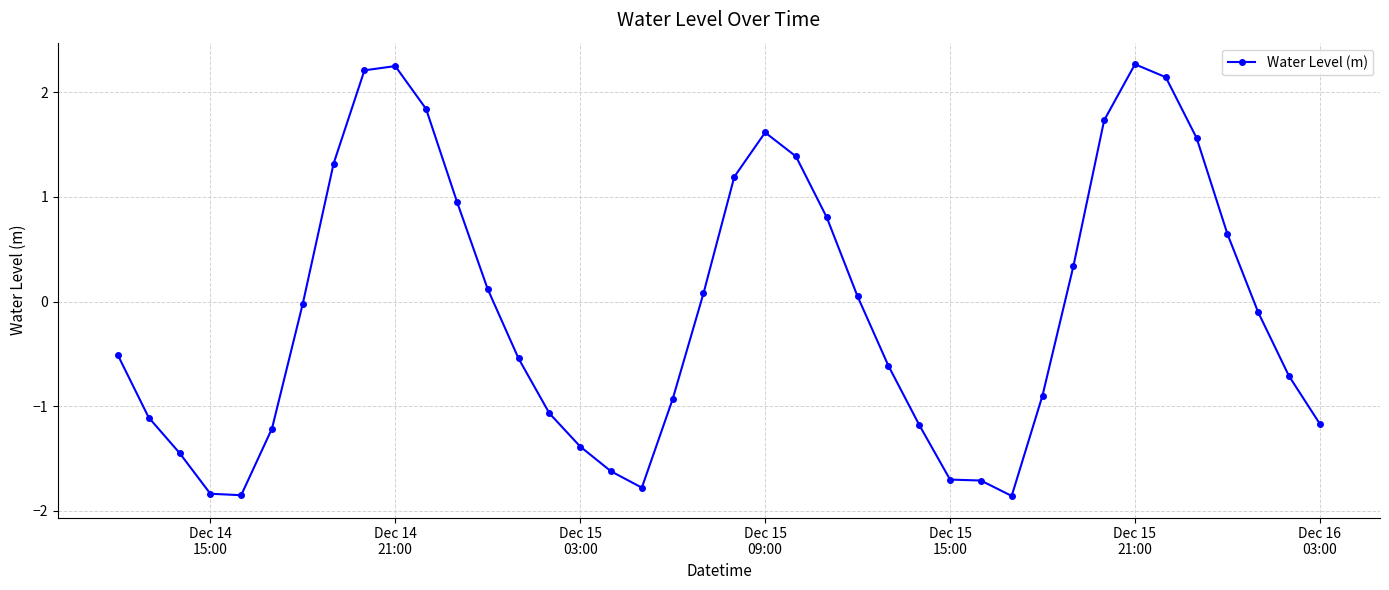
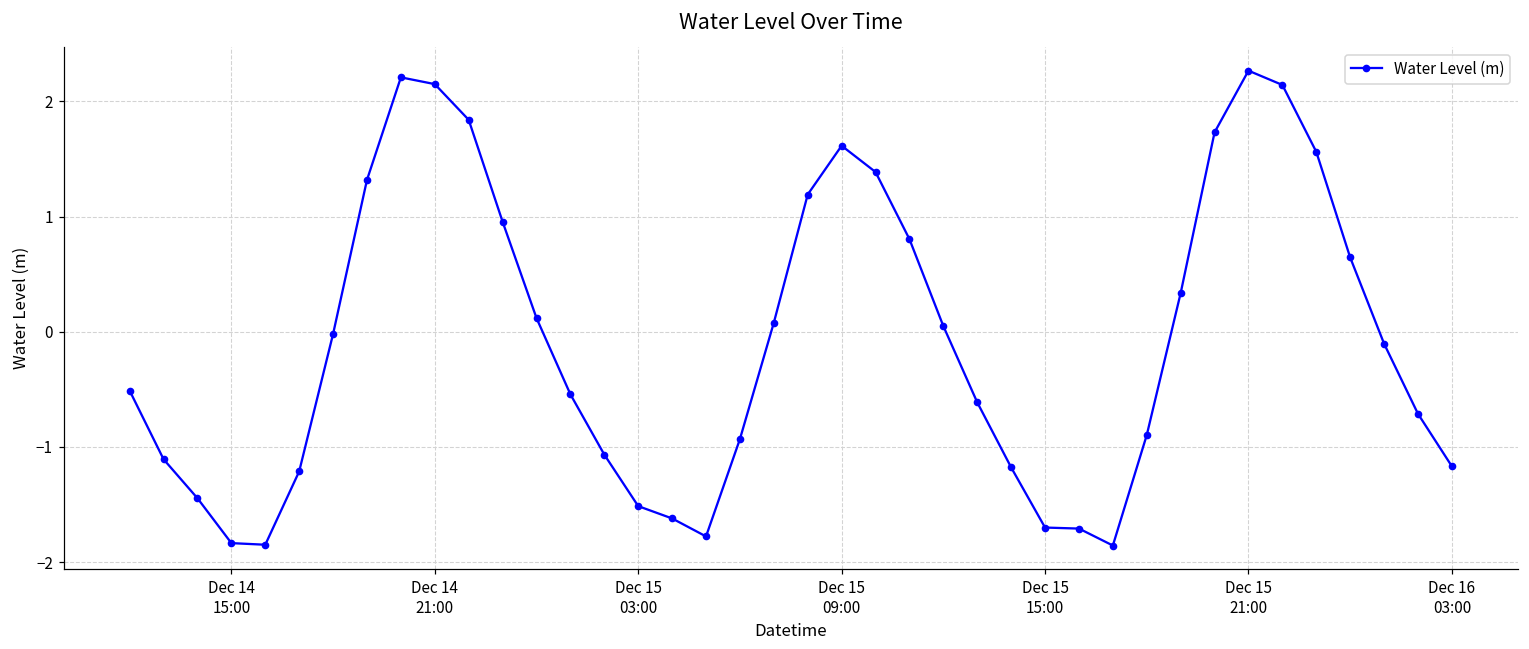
  {
    "Dec 14 15:00": -1.84,
-   "Dec 14 21:00": 2.25,
-   "Dec 15 03:00": -1.38,
+   "Dec 14 21:00": 2.15,
+   "Dec 15 03:00": -1.51,
    "Dec 15 09:00": 1.62,
    "Dec 15 15:00": -1.70,
    "Dec 15 21:00": 2.27,
    "Dec 16 03:00": -1.17
  }
